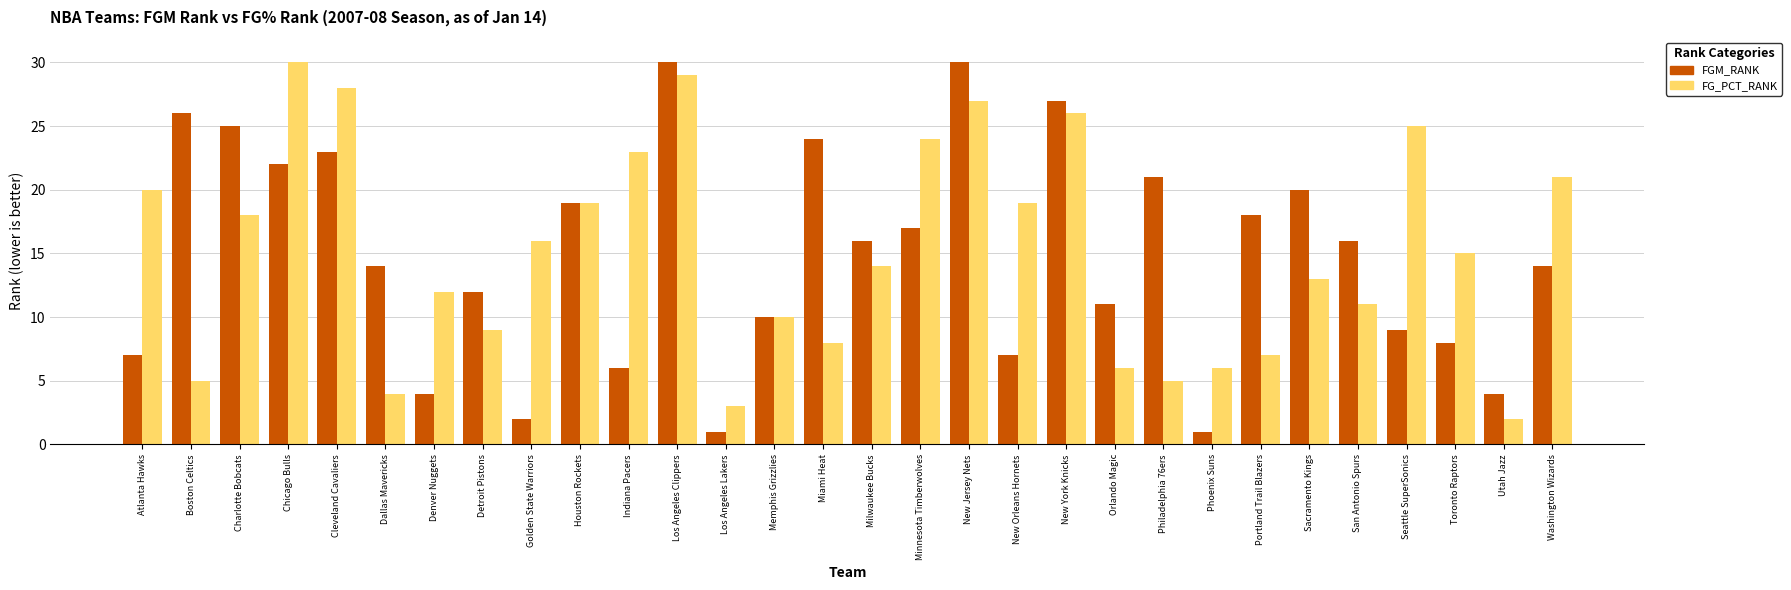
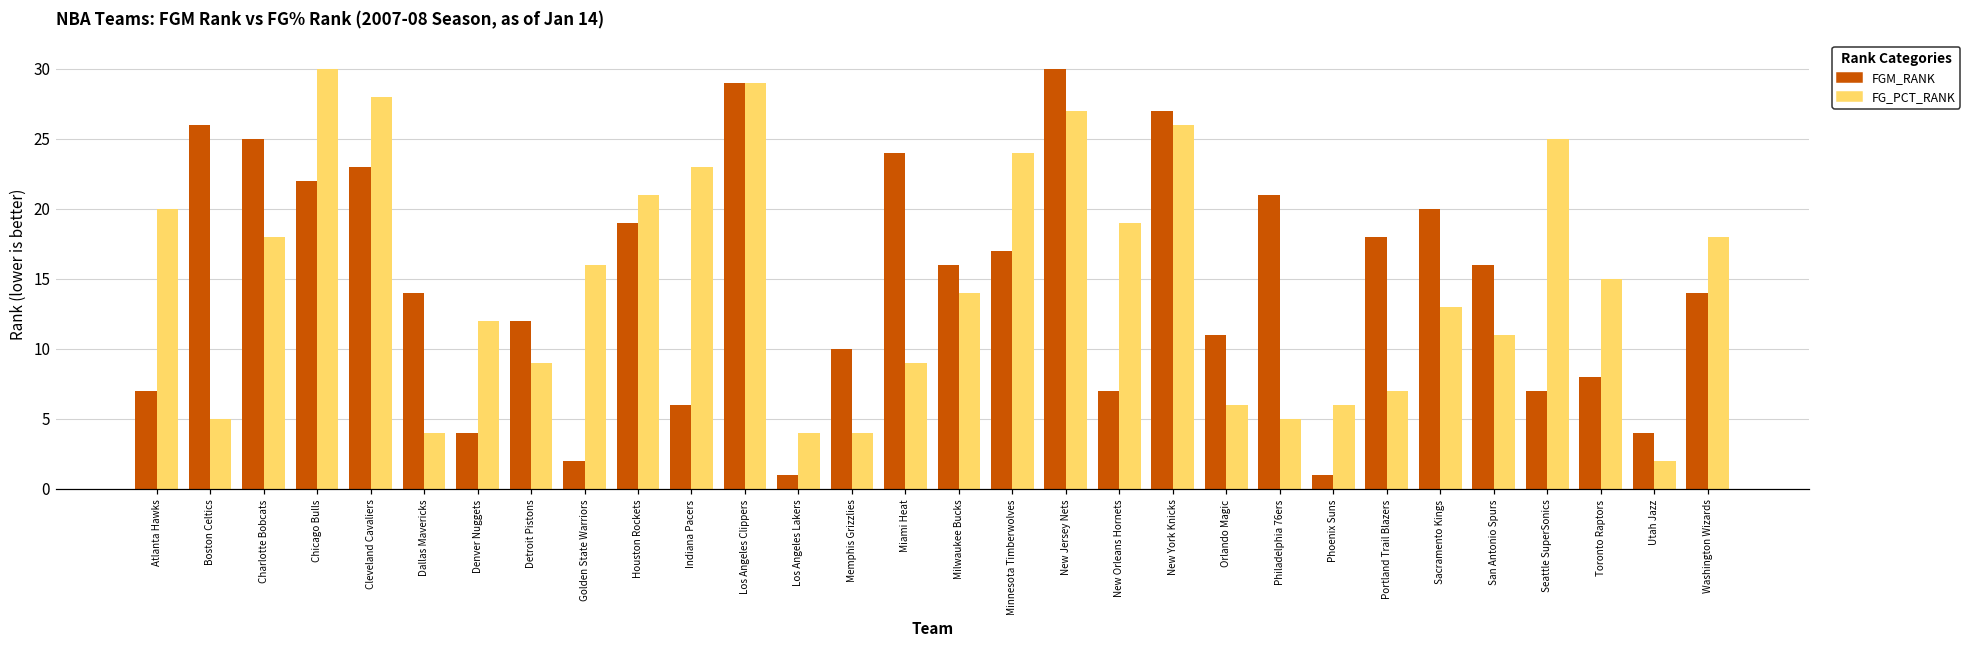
  {
    "FGM_RANK": {
      "Atlanta Hawks": 7,
      "Boston Celtics": 26,
      "Charlotte Bobcats": 25,
      "Chicago Bulls": 22,
      "Cleveland Cavaliers": 23,
      "Dallas Mavericks": 14,
      "Denver Nuggets": 4,
      "Detroit Pistons": 12,
      "Golden State Warriors": 2,
      "Houston Rockets": 19,
      "Indiana Pacers": 6,
-     "Los Angeles Clippers": 30,
+     "Los Angeles Clippers": 29,
      "Los Angeles Lakers": 1,
      "Memphis Grizzlies": 10,
      "Miami Heat": 24,
      "Milwaukee Bucks": 16,
      "Minnesota Timberwolves": 17,
      "New Jersey Nets": 30,
      "New Orleans Hornets": 7,
      "New York Knicks": 27,
      "Orlando Magic": 11,
      "Philadelphia 76ers": 21,
      "Phoenix Suns": 1,
      "Portland Trail Blazers": 18,
      "Sacramento Kings": 20,
      "San Antonio Spurs": 16,
-     "Seattle SuperSonics": 9,
+     "Seattle SuperSonics": 7,
      "Toronto Raptors": 8,
      "Utah Jazz": 4,
      "Washington Wizards": 14
    },
    "FG_PCT_RANK": {
      "Atlanta Hawks": 20,
      "Boston Celtics": 5,
      "Charlotte Bobcats": 18,
      "Chicago Bulls": 30,
      "Cleveland Cavaliers": 28,
      "Dallas Mavericks": 4,
      "Denver Nuggets": 12,
      "Detroit Pistons": 9,
      "Golden State Warriors": 16,
-     "Houston Rockets": 19,
+     "Houston Rockets": 21,
      "Indiana Pacers": 23,
      "Los Angeles Clippers": 29,
-     "Los Angeles Lakers": 3,
-     "Memphis Grizzlies": 10,
-     "Miami Heat": 8,
+     "Los Angeles Lakers": 4,
+     "Memphis Grizzlies": 4,
+     "Miami Heat": 9,
      "Milwaukee Bucks": 14,
      "Minnesota Timberwolves": 24,
      "New Jersey Nets": 27,
      "New Orleans Hornets": 19,
      "New York Knicks": 26,
      "Orlando Magic": 6,
      "Philadelphia 76ers": 5,
      "Phoenix Suns": 6,
      "Portland Trail Blazers": 7,
      "Sacramento Kings": 13,
      "San Antonio Spurs": 11,
      "Seattle SuperSonics": 25,
      "Toronto Raptors": 15,
      "Utah Jazz": 2,
-     "Washington Wizards": 21
+     "Washington Wizards": 18
    }
  }
